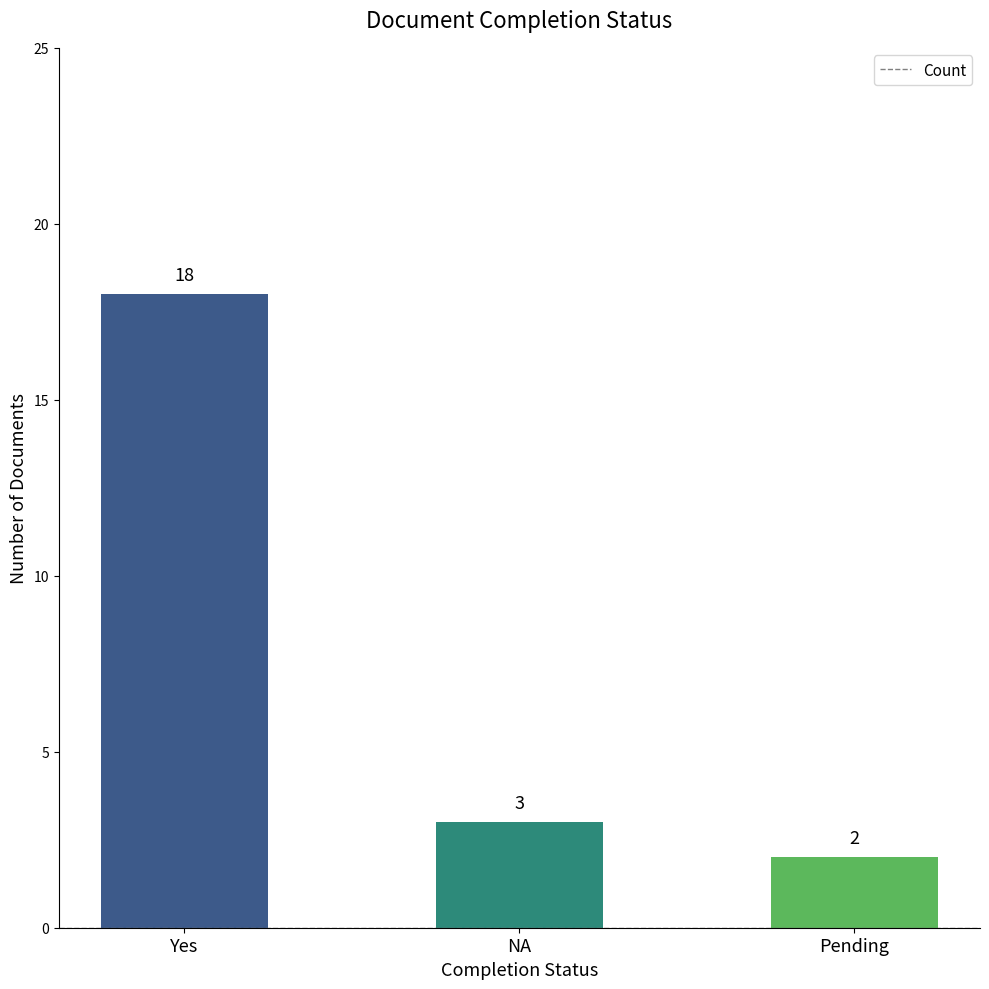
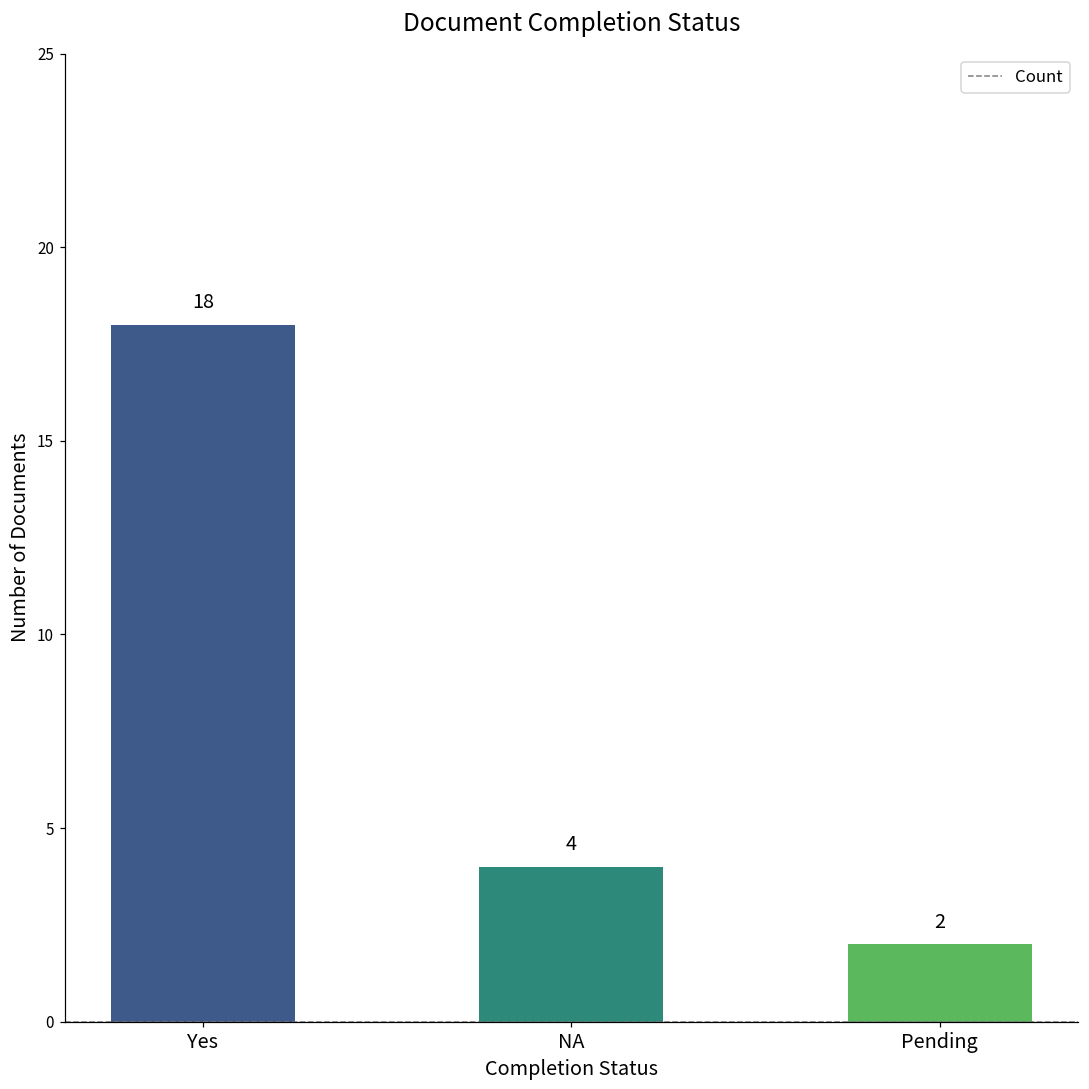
  {
    "Yes": 18,
-   "NA": 3,
+   "NA": 4,
    "Pending": 2
  }
